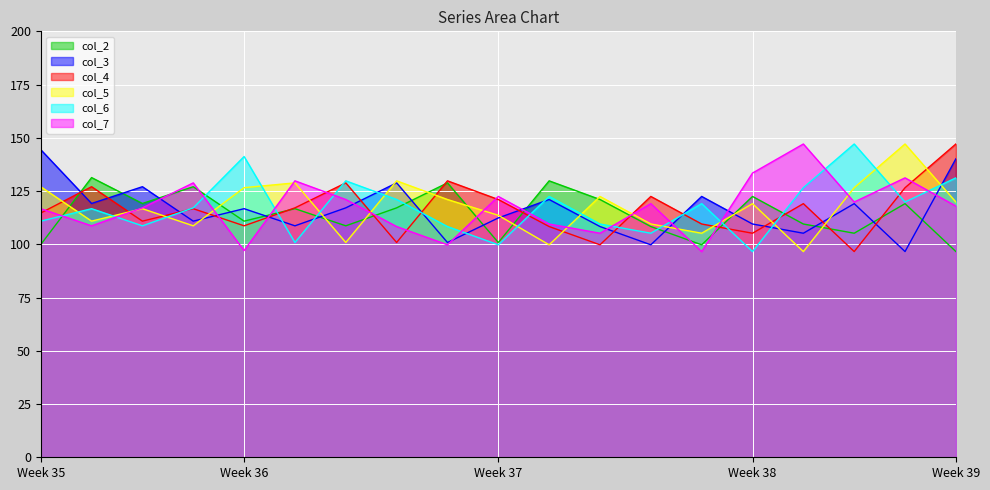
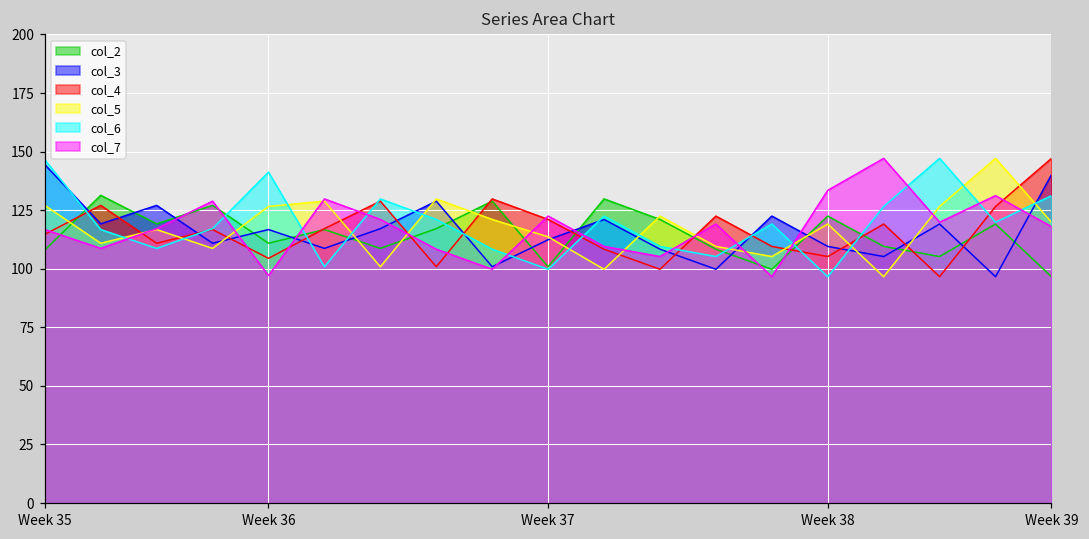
  {
    "col_2": {
-     "Week 35": 100,
+     "Week 35": 108,
      "Week 36": 111,
      "Week 38": 122,
      "Week 39": 97
    },
    "col_3": {
      "Week 35": 144,
      "Week 36": 117,
      "Week 37": 112,
      "Week 38": 110,
      "Week 39": 140
    },
    "col_4": {
      "Week 35": 115,
-     "Week 36": 109,
+     "Week 36": 104,
      "Week 37": 121,
      "Week 38": 105,
      "Week 39": 147
    },
    "col_5": {
      "Week 35": 127,
      "Week 36": 127,
      "Week 37": 114,
      "Week 38": 119,
      "Week 39": 120
    },
    "col_6": {
-     "Week 35": 111,
+     "Week 35": 147,
      "Week 36": 141,
      "Week 38": 97,
      "Week 39": 131
    },
    "col_7": {
      "Week 35": 117,
      "Week 36": 97,
      "Week 37": 122,
      "Week 38": 133,
      "Week 39": 118
    }
  }
